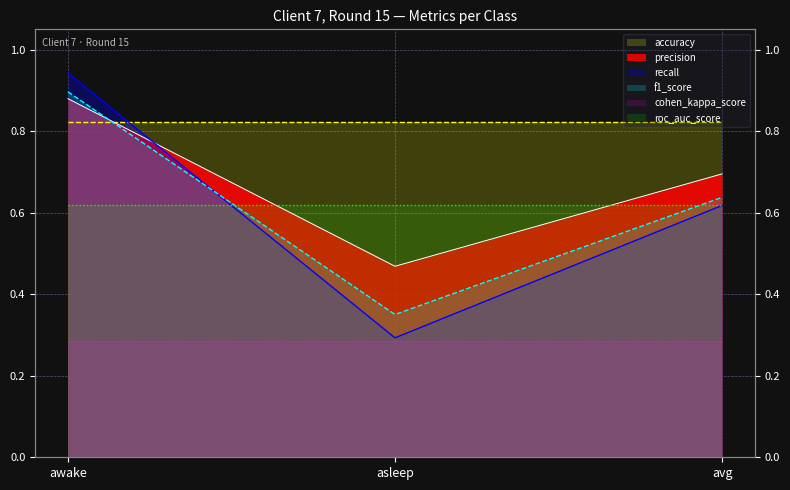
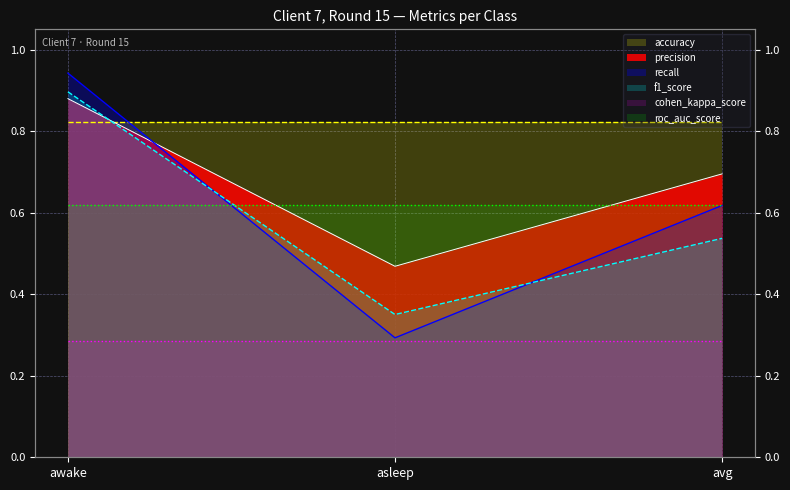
  {
    "accuracy": {
      "awake": 0.82,
      "asleep": 0.82
    },
    "precision": {
      "awake": 0.88,
      "asleep": 0.47,
      "avg": 0.70
    },
    "recall": {
      "asleep": 0.29
    },
    "f1_score": {
      "awake": 0.90,
      "asleep": 0.35,
-     "avg": 0.64
+     "avg": 0.54
    },
    "cohen_kappa_score": {
      "awake": 0.29,
      "asleep": 0.29,
      "avg": 0.29
    },
    "roc_auc_score": {
      "awake": 0.62,
      "asleep": 0.62
    }
  }
